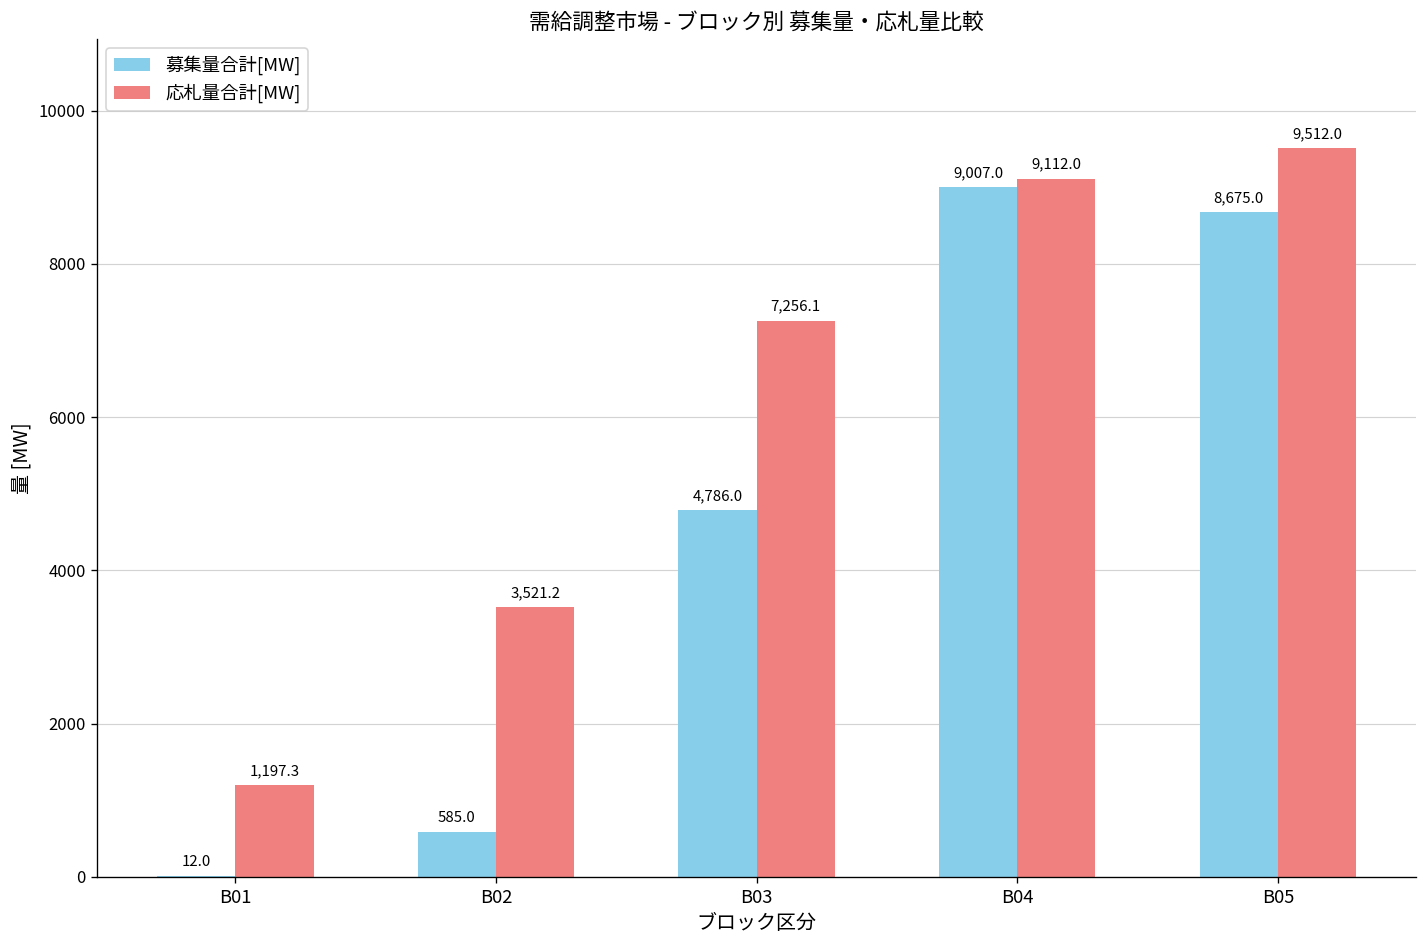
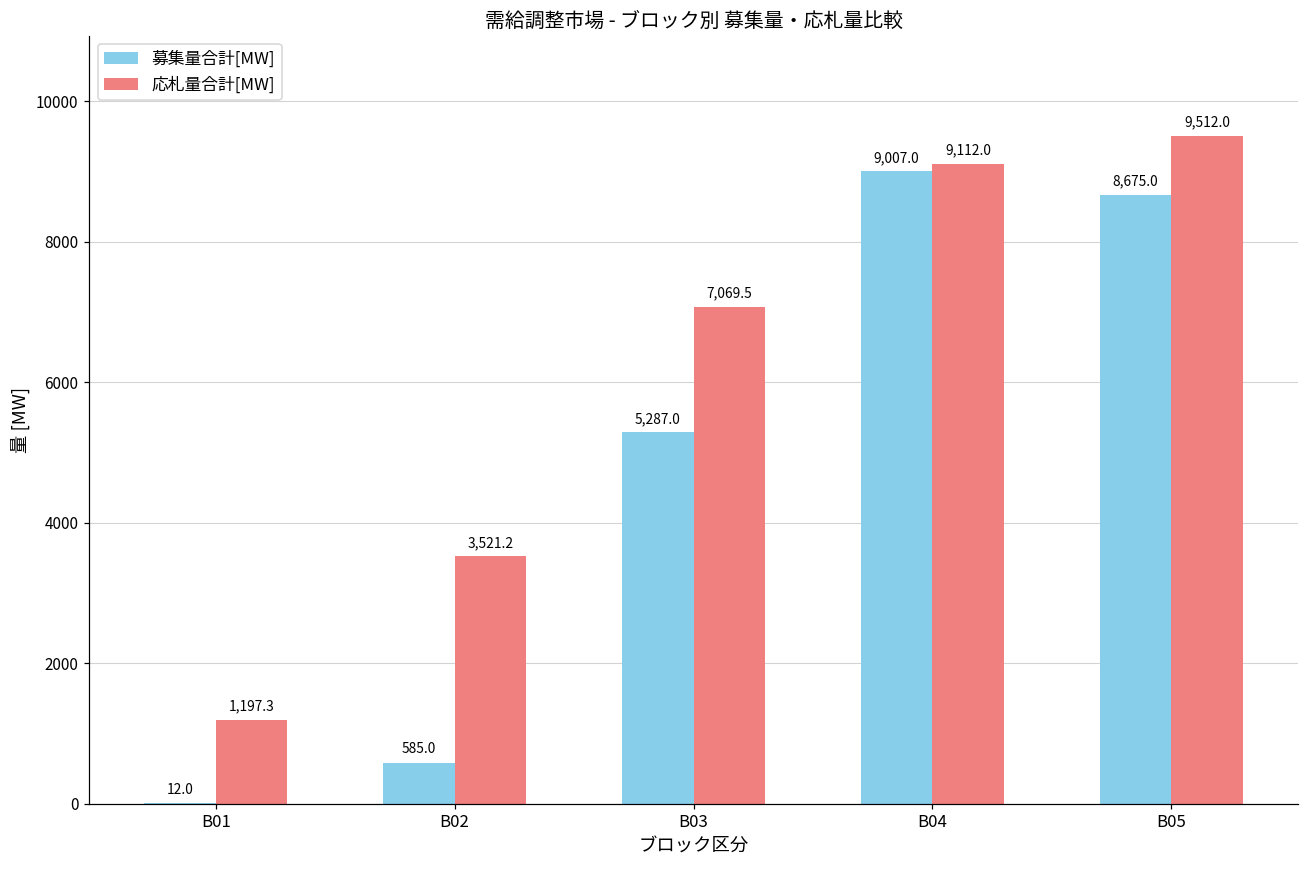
  {
    "募集量合計[MW]": {
      "B01": "12.0",
      "B02": "585.0",
-     "B03": "4,786.0",
+     "B03": "5,287.0",
      "B04": "9,007.0",
      "B05": "8,675.0"
    },
    "応札量合計[MW]": {
      "B01": "1,197.3",
      "B02": "3,521.2",
-     "B03": "7,256.1",
+     "B03": "7,069.5",
      "B04": "9,112.0",
      "B05": "9,512.0"
    }
  }
